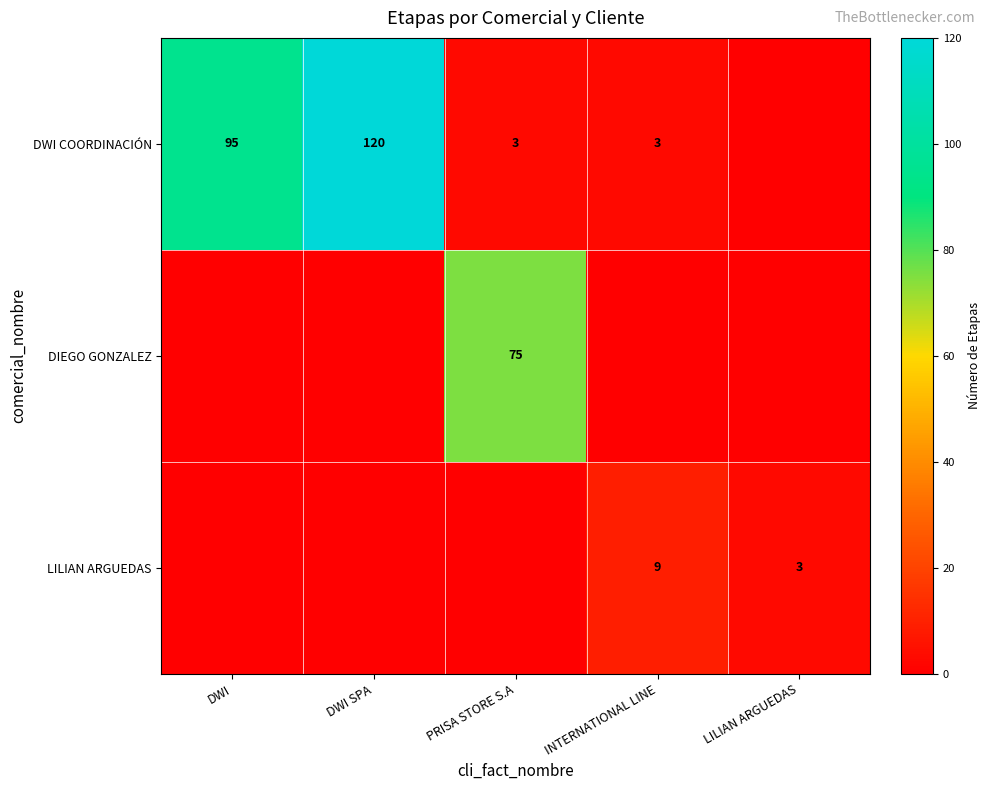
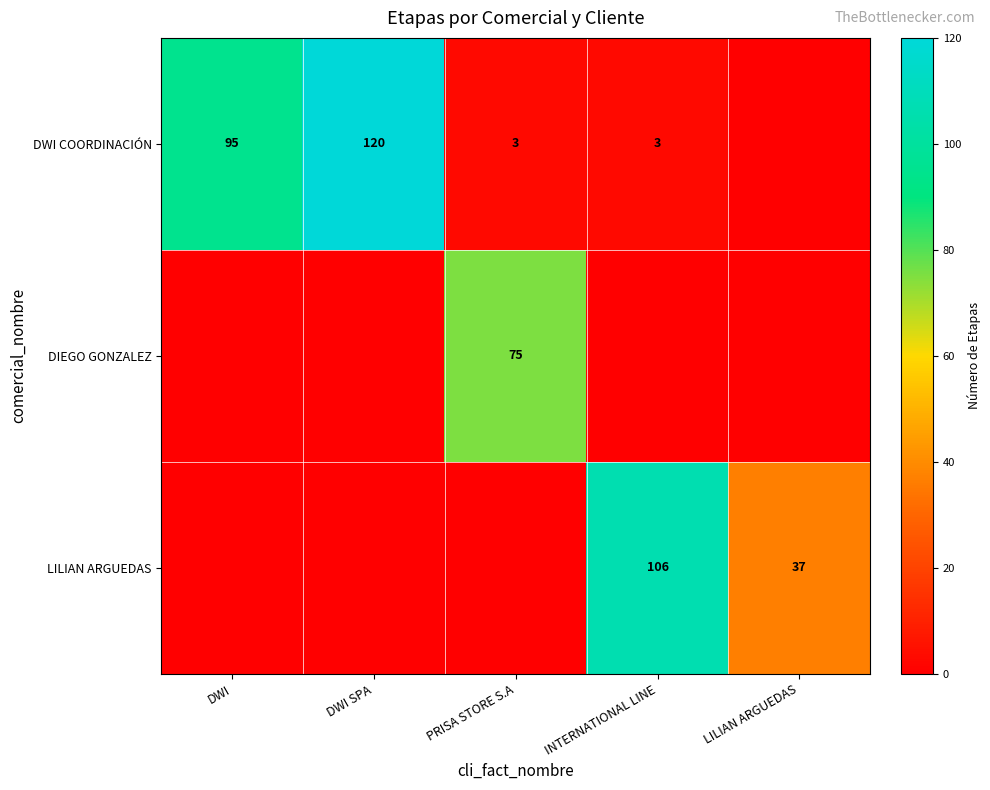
  {
    "DWI COORDINACIÓN": {
      "DWI": 95,
      "DWI SPA": 120,
      "PRISA STORE S.A": 3,
      "INTERNATIONAL LINE": 3
    },
    "DIEGO GONZALEZ": {
      "PRISA STORE S.A": 75
    },
    "LILIAN ARGUEDAS": {
-     "INTERNATIONAL LINE": 9,
-     "LILIAN ARGUEDAS": 3
+     "INTERNATIONAL LINE": 106,
+     "LILIAN ARGUEDAS": 37
    }
  }
